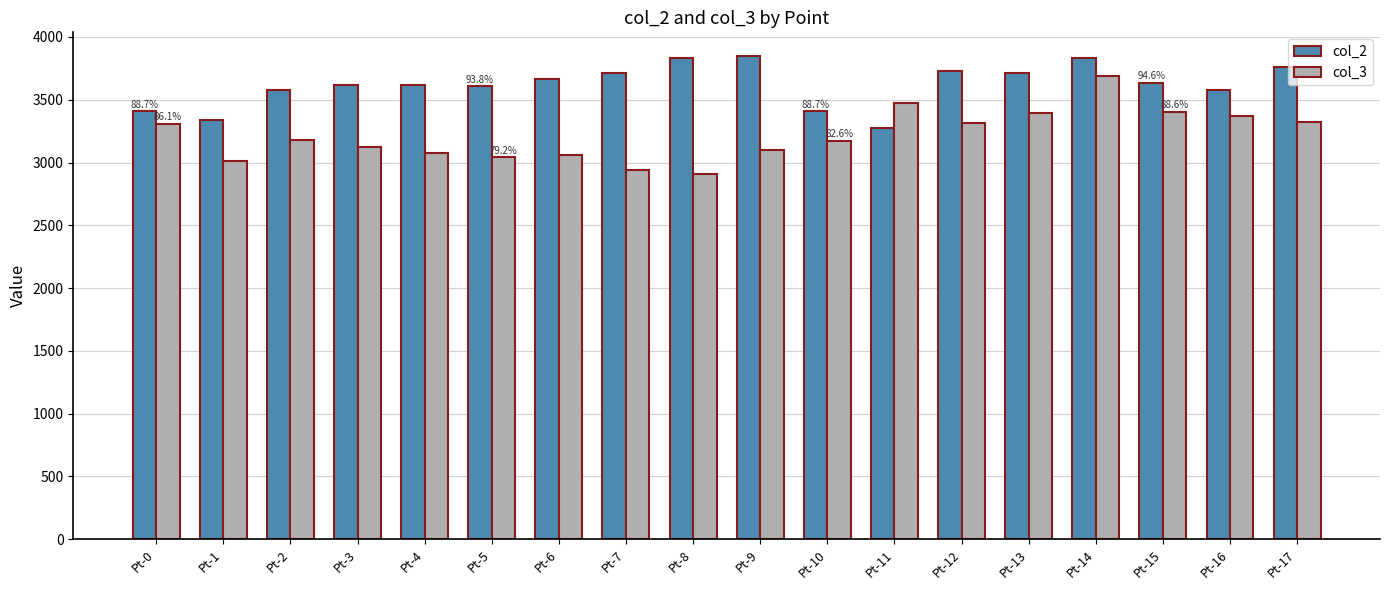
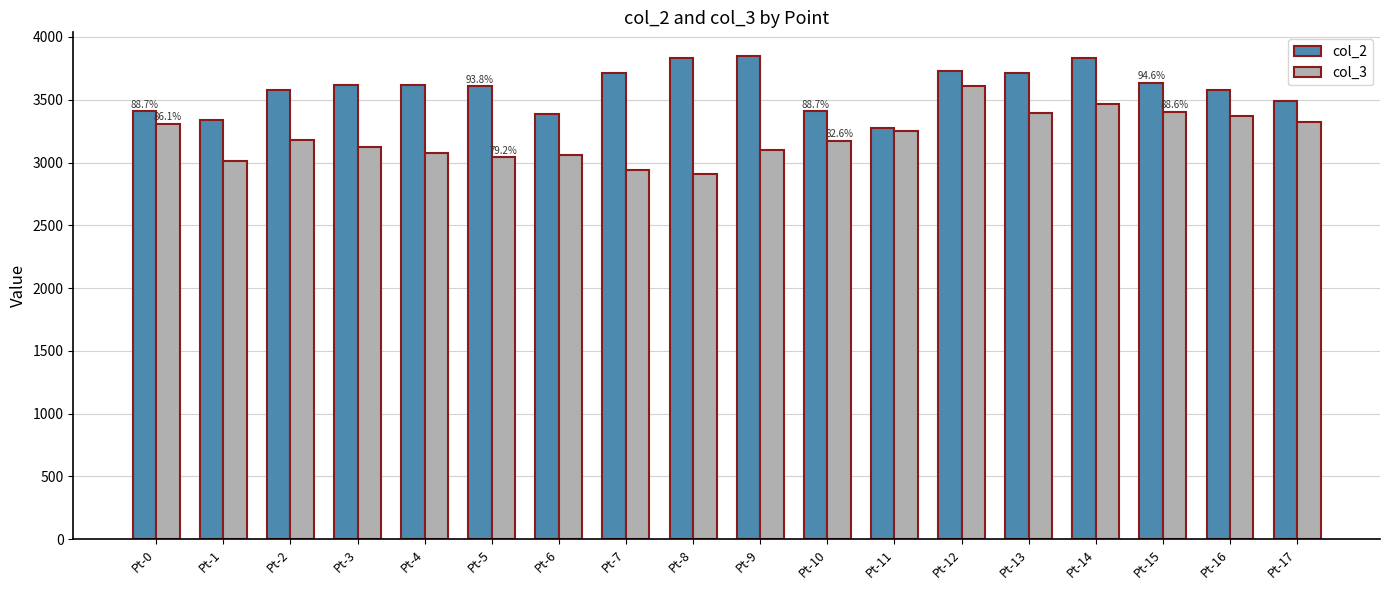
  {
    "col_2": {
      "Pt-1": 3340,
      "Pt-2": 3580,
      "Pt-3": 3610,
      "Pt-4": 3620,
-     "Pt-6": 3670,
+     "Pt-6": 3390,
      "Pt-7": 3710,
      "Pt-8": 3830,
      "Pt-9": 3840,
      "Pt-11": 3280,
      "Pt-12": 3730,
      "Pt-13": 3710,
      "Pt-14": 3830,
      "Pt-16": 3580,
-     "Pt-17": 3760
+     "Pt-17": 3490
    },
    "col_3": {
      "Pt-1": 3010,
      "Pt-2": 3180,
      "Pt-3": 3120,
      "Pt-4": 3070,
      "Pt-6": 3060,
      "Pt-7": 2940,
      "Pt-8": 2910,
      "Pt-9": 3100,
-     "Pt-11": 3470,
-     "Pt-12": 3320,
+     "Pt-11": 3250,
+     "Pt-12": 3610,
      "Pt-13": 3400,
-     "Pt-14": 3690,
+     "Pt-14": 3470,
      "Pt-16": 3370,
      "Pt-17": 3330
    }
  }
